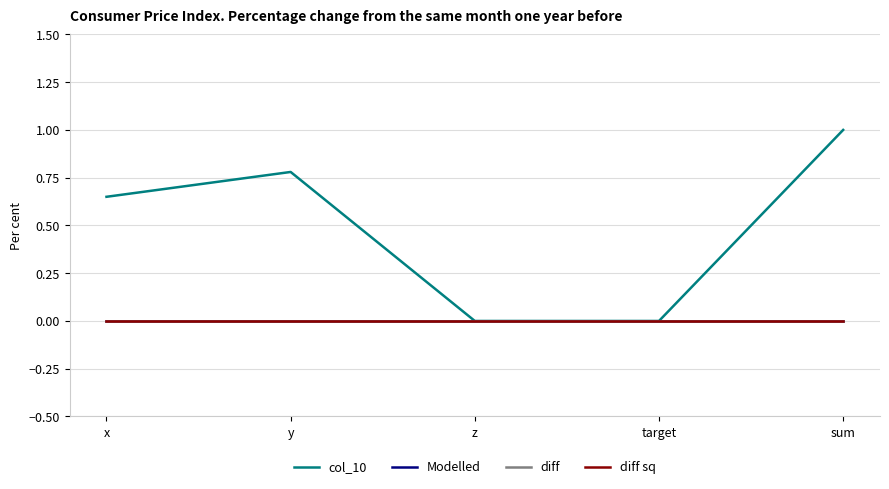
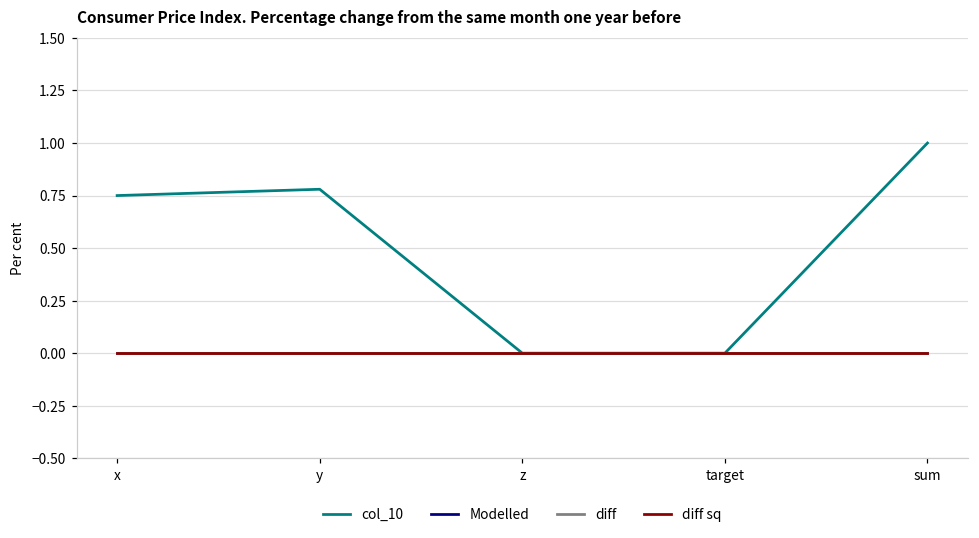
  {
    "col_10": {
-     "x": 0.65,
+     "x": 0.75,
      "y": 0.78,
      "sum": 1.00
    },
    "diff sq": {
      "x": 0.00,
      "y": 0.00,
      "sum": 0.00
    }
  }
